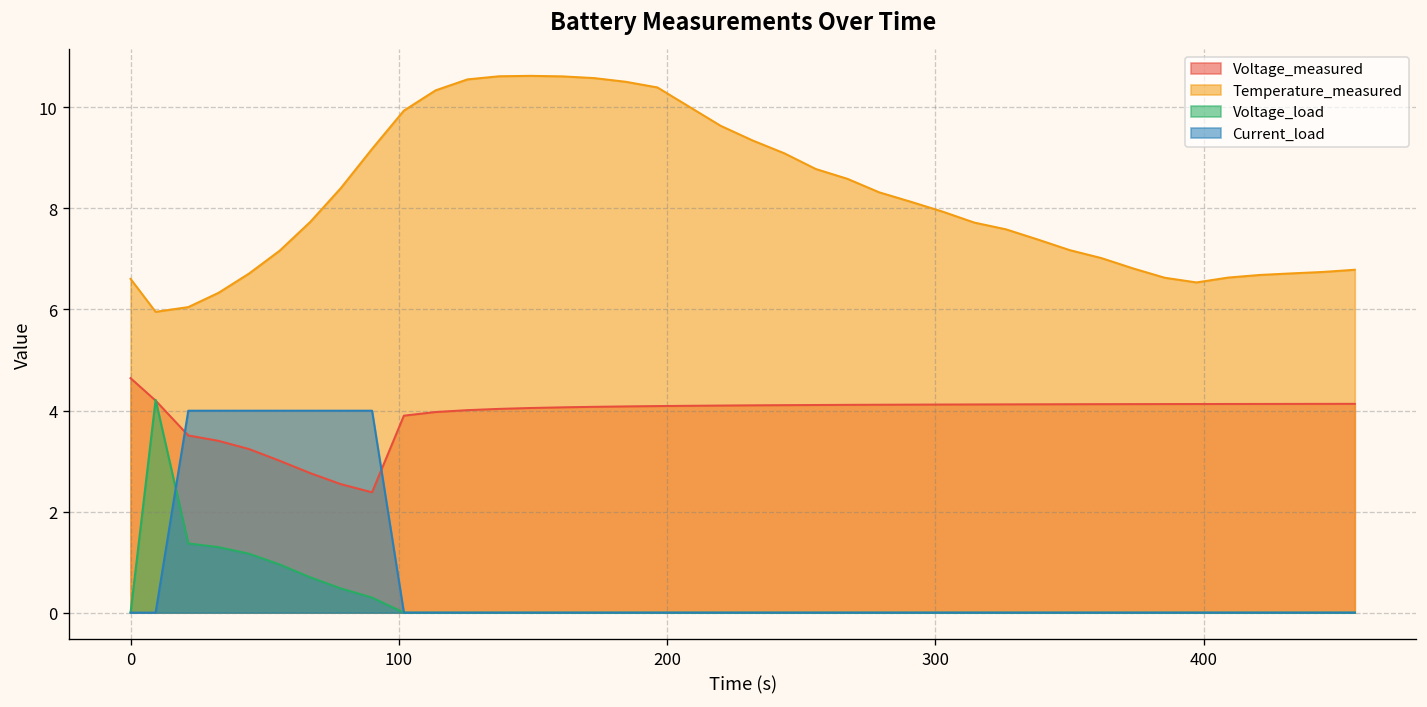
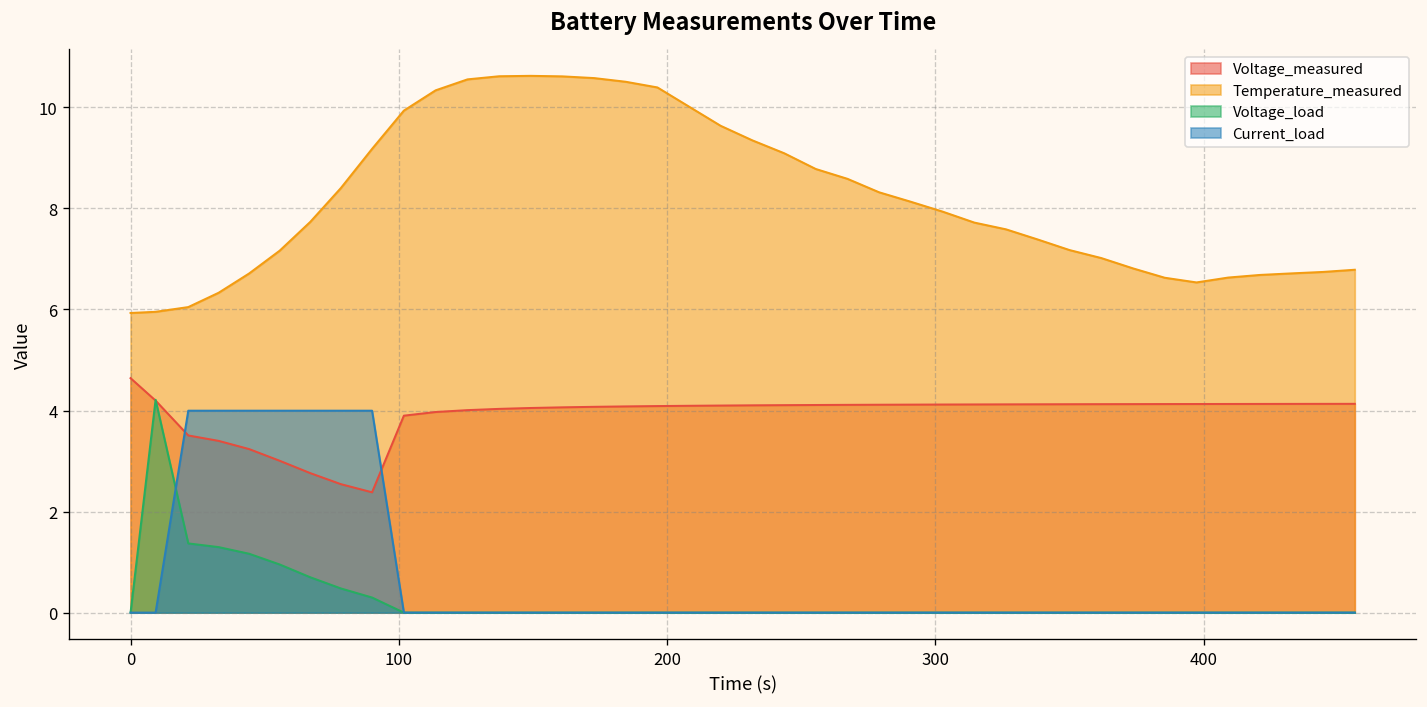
  {
    "Voltage_measured": {
      "0": 4.6
    },
    "Temperature_measured": {
-     "0": 6.6
+     "0": 5.9
    }
  }
